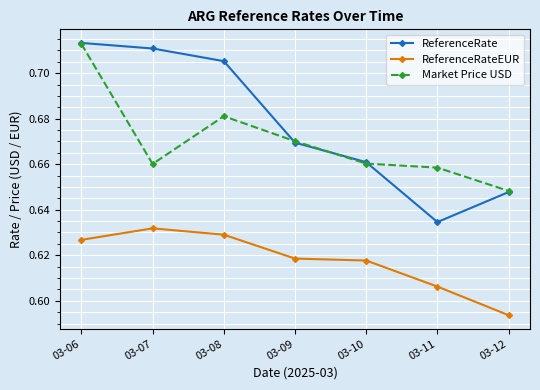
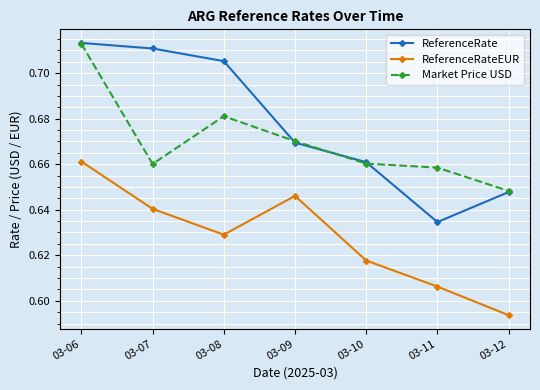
  {
    "ReferenceRate": {
      "03-07": 0.711,
      "03-08": 0.705,
      "03-11": 0.635
    },
    "ReferenceRateEUR": {
-     "03-06": 0.627,
-     "03-07": 0.632,
+     "03-06": 0.661,
+     "03-07": 0.640,
      "03-08": 0.629,
-     "03-09": 0.619,
+     "03-09": 0.646,
      "03-10": 0.618,
      "03-11": 0.606,
      "03-12": 0.594
    },
    "Market Price USD": {
      "03-07": 0.660,
      "03-08": 0.681,
      "03-11": 0.658
    }
  }
